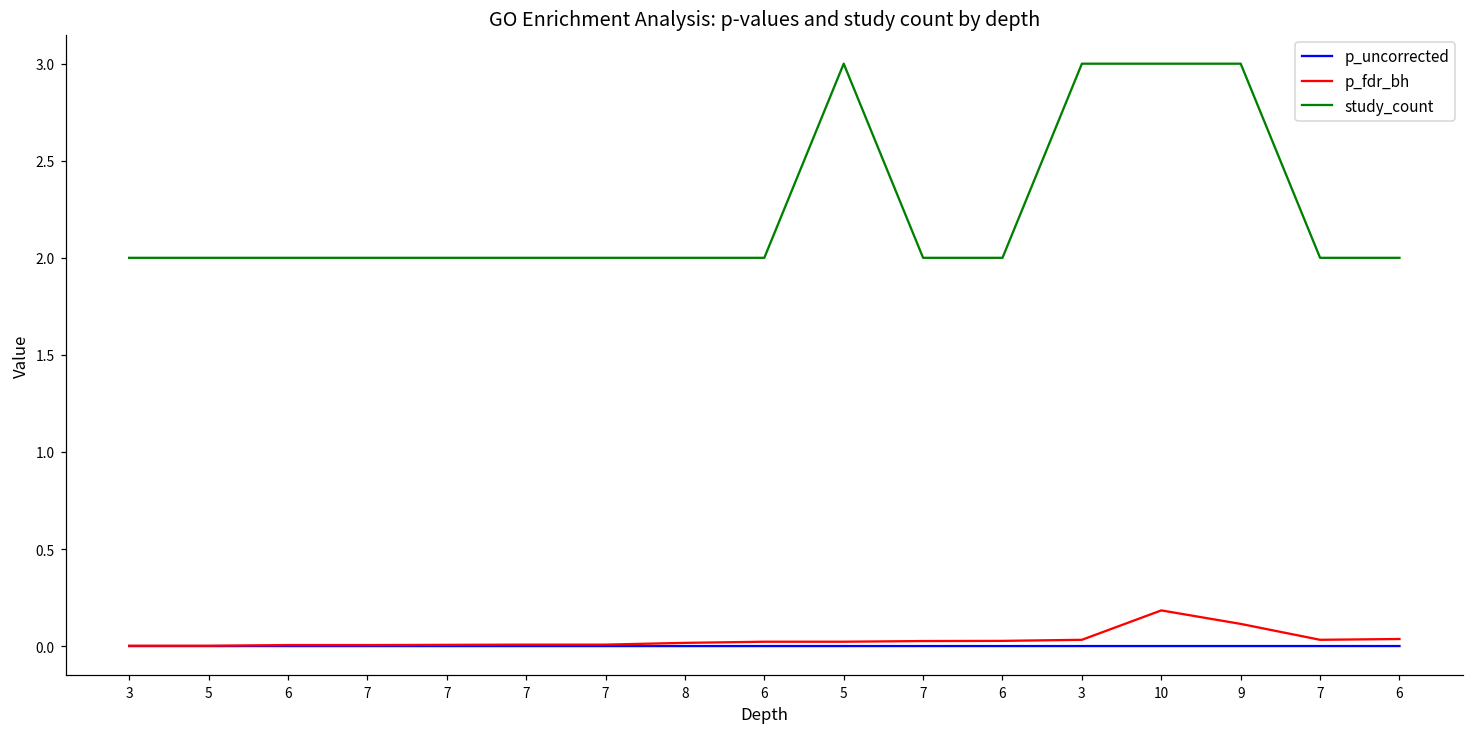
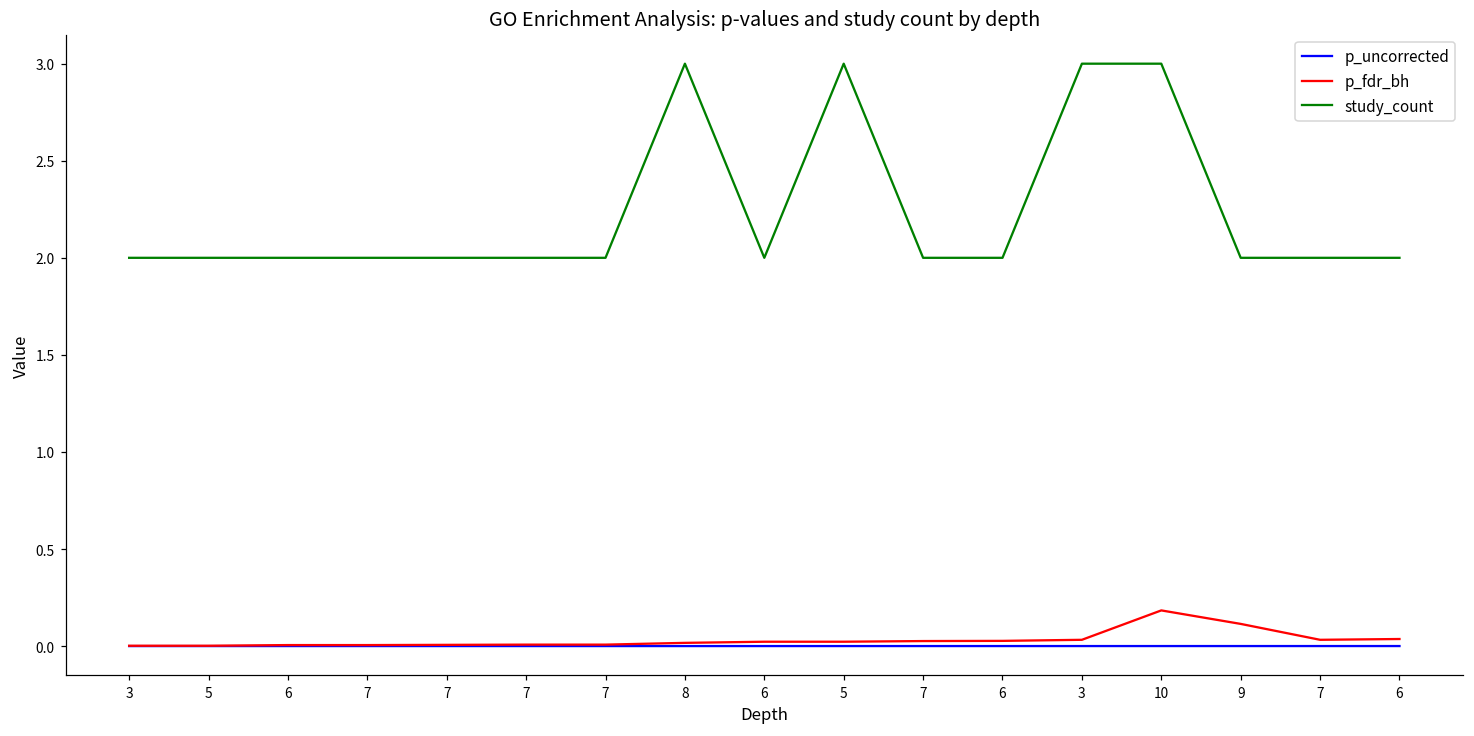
  {
    "p_uncorrected": {
      "8": 0,
      "10": 0,
      "9": 0
    },
    "p_fdr_bh": {
      "8": 0.02,
      "10": 0.18,
      "9": 0.11
    },
    "study_count": {
-     "8": 2,
+     "8": 3,
      "10": 3,
-     "9": 3
+     "9": 2
    }
  }
